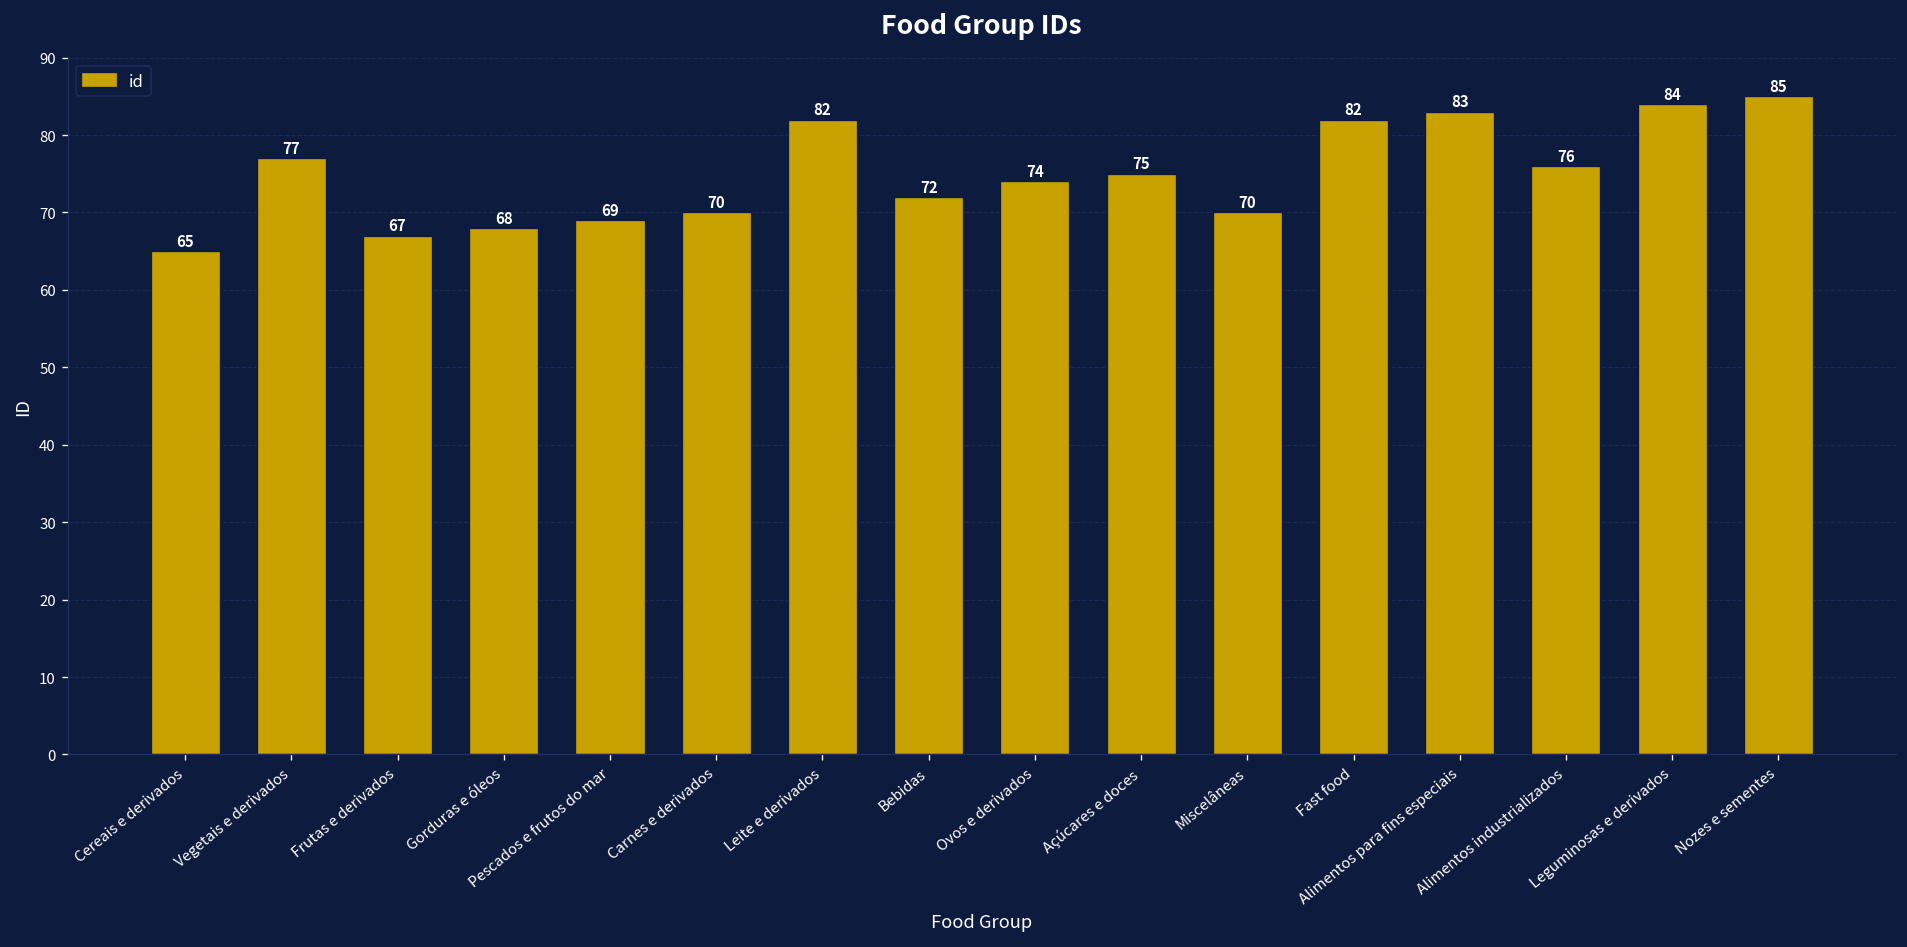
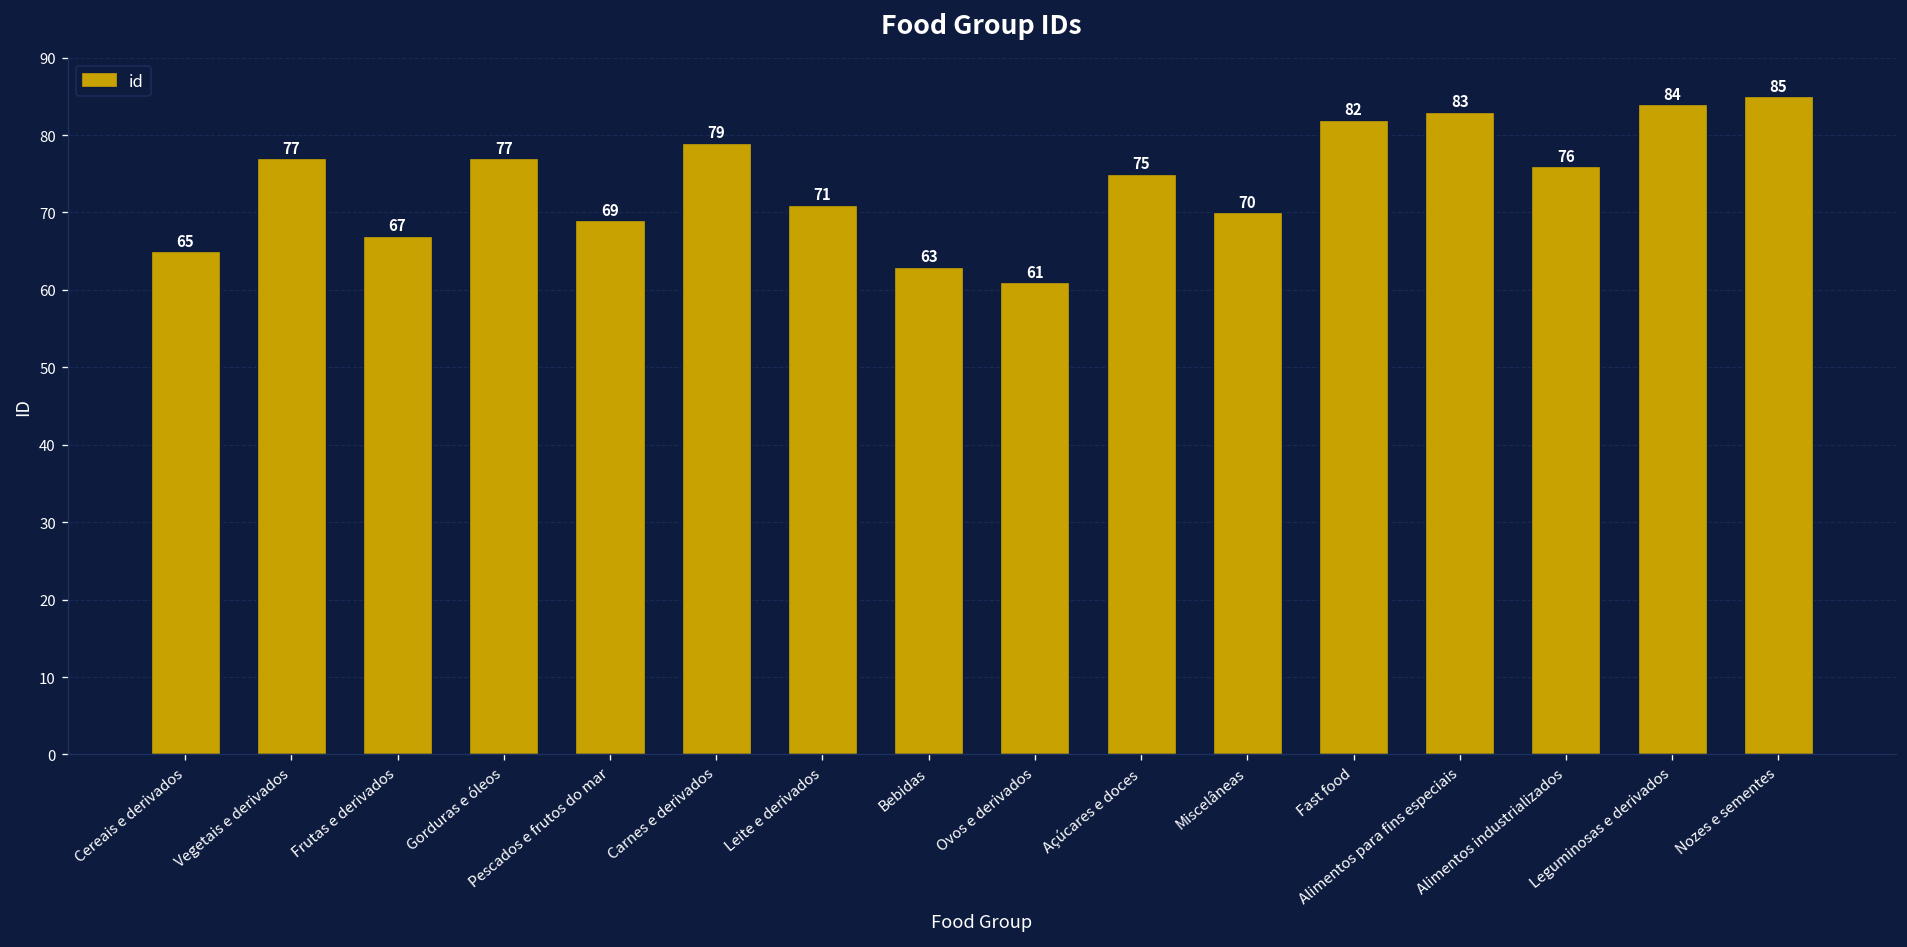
  {
    "Cereais e derivados": 65,
    "Vegetais e derivados": 77,
    "Frutas e derivados": 67,
-   "Gorduras e óleos": 68,
+   "Gorduras e óleos": 77,
    "Pescados e frutos do mar": 69,
-   "Carnes e derivados": 70,
-   "Leite e derivados": 82,
-   "Bebidas": 72,
-   "Ovos e derivados": 74,
+   "Carnes e derivados": 79,
+   "Leite e derivados": 71,
+   "Bebidas": 63,
+   "Ovos e derivados": 61,
    "Açúcares e doces": 75,
    "Miscelâneas": 70,
    "Fast food": 82,
    "Alimentos para fins especiais": 83,
    "Alimentos industrializados": 76,
    "Leguminosas e derivados": 84,
    "Nozes e sementes": 85
  }
